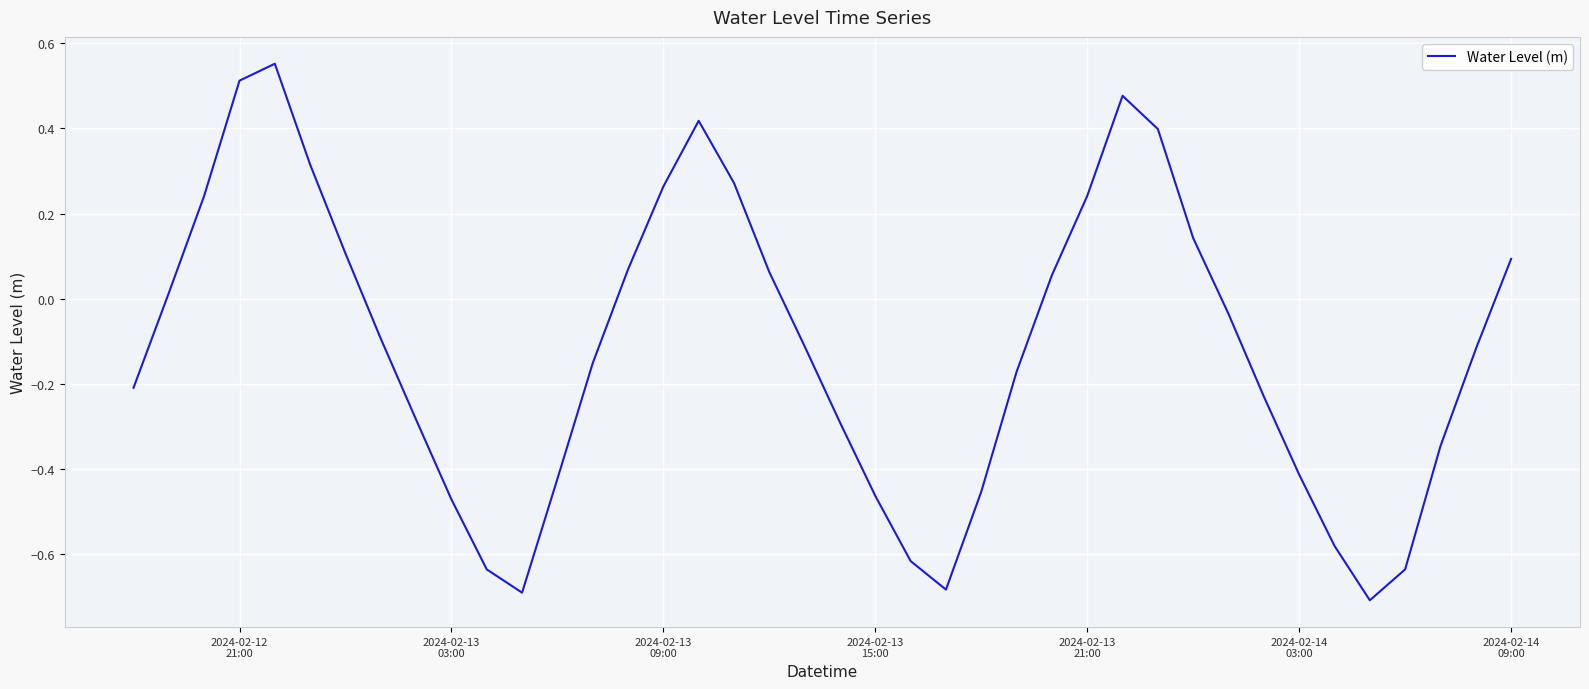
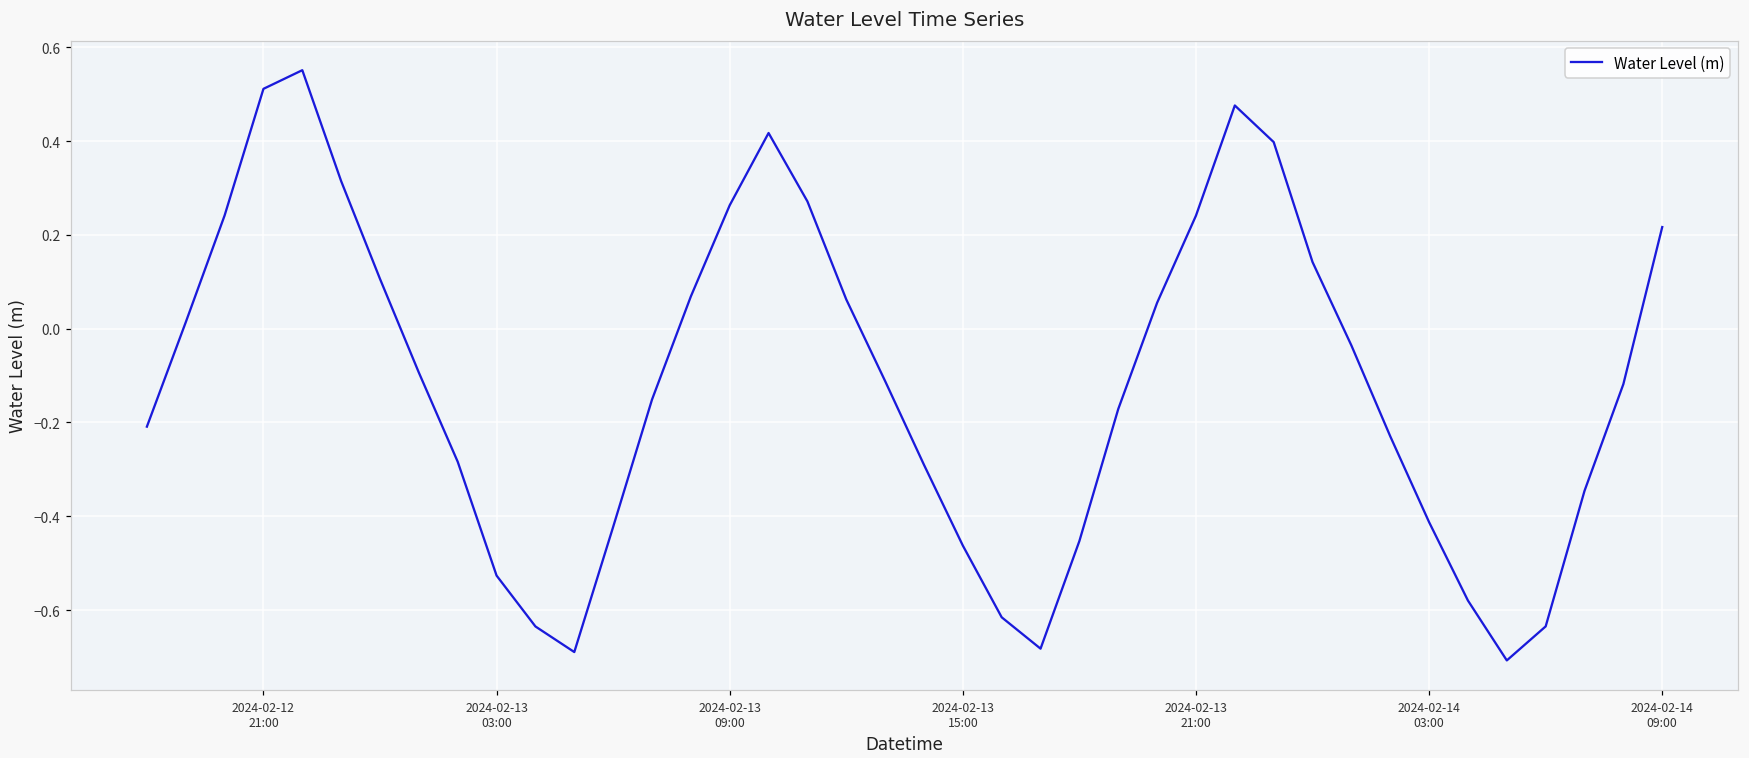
  {
    "2024-02-12 21:00": 0.51,
-   "2024-02-13 03:00": -0.47,
+   "2024-02-13 03:00": -0.53,
    "2024-02-13 09:00": 0.26,
    "2024-02-13 15:00": -0.46,
    "2024-02-13 21:00": 0.24,
    "2024-02-14 03:00": -0.41,
-   "2024-02-14 09:00": 0.09
+   "2024-02-14 09:00": 0.22
  }
